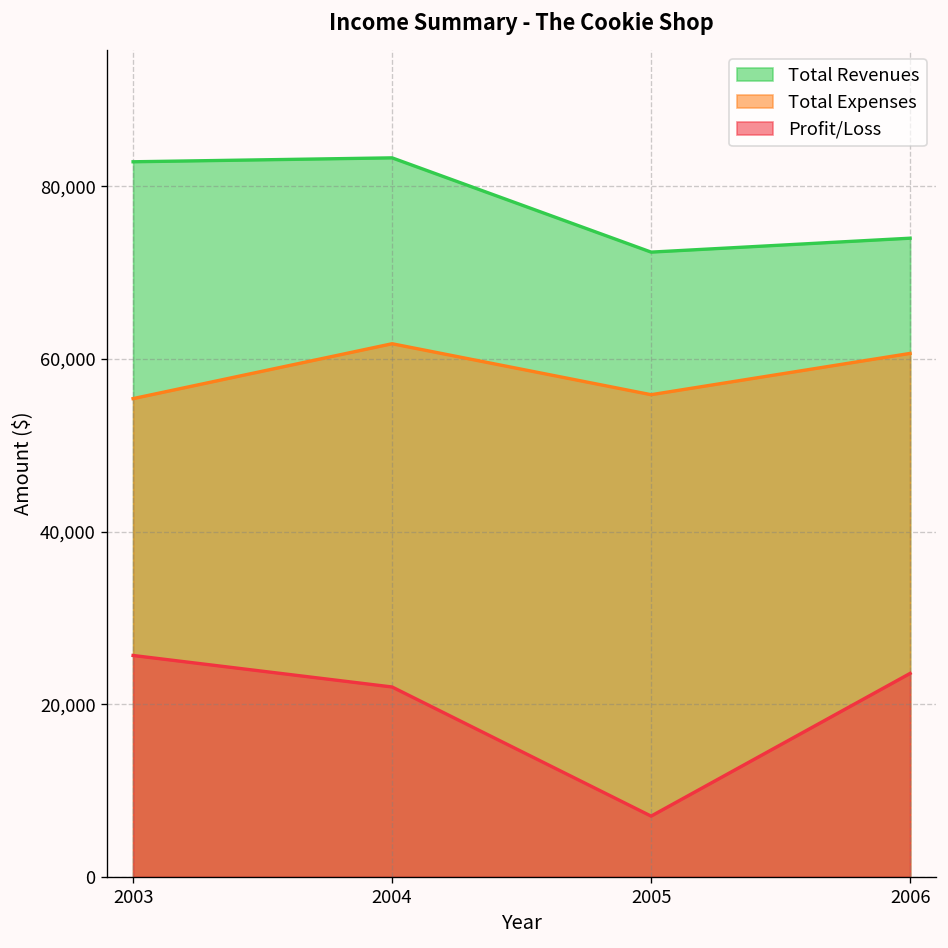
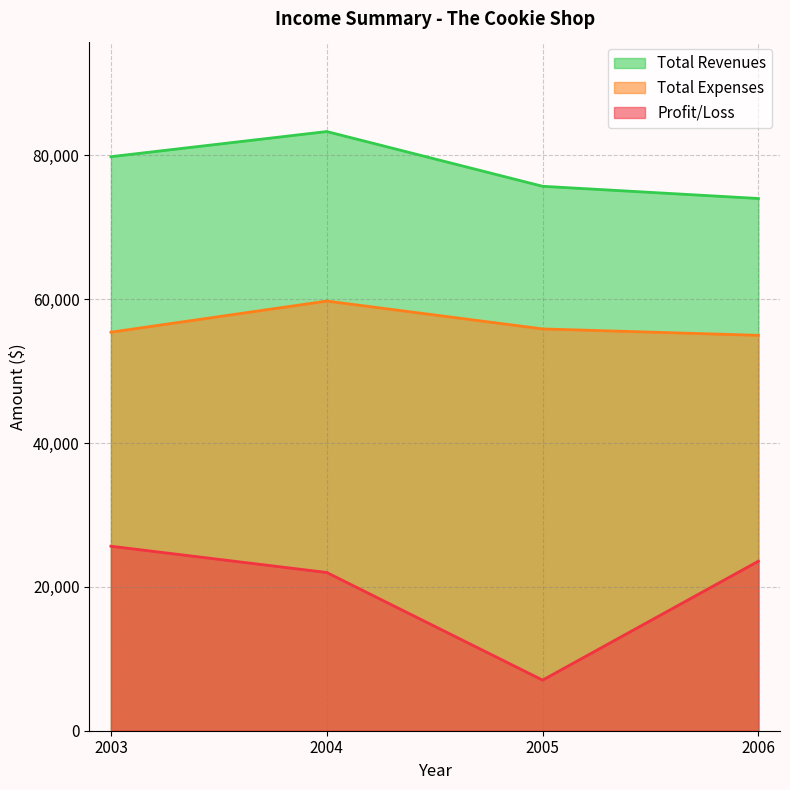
  {
    "Total Revenues": {
-     "2003": "83,000",
+     "2003": "80,000",
      "2004": "83,000",
-     "2005": "72,000",
+     "2005": "76,000",
      "2006": "74,000"
    },
    "Total Expenses": {
      "2003": "55,000",
-     "2004": "62,000",
+     "2004": "60,000",
      "2005": "56,000",
-     "2006": "61,000"
+     "2006": "55,000"
    },
    "Profit/Loss": {
      "2003": "26,000",
      "2004": "22,000",
      "2005": "7,000",
      "2006": "24,000"
    }
  }
